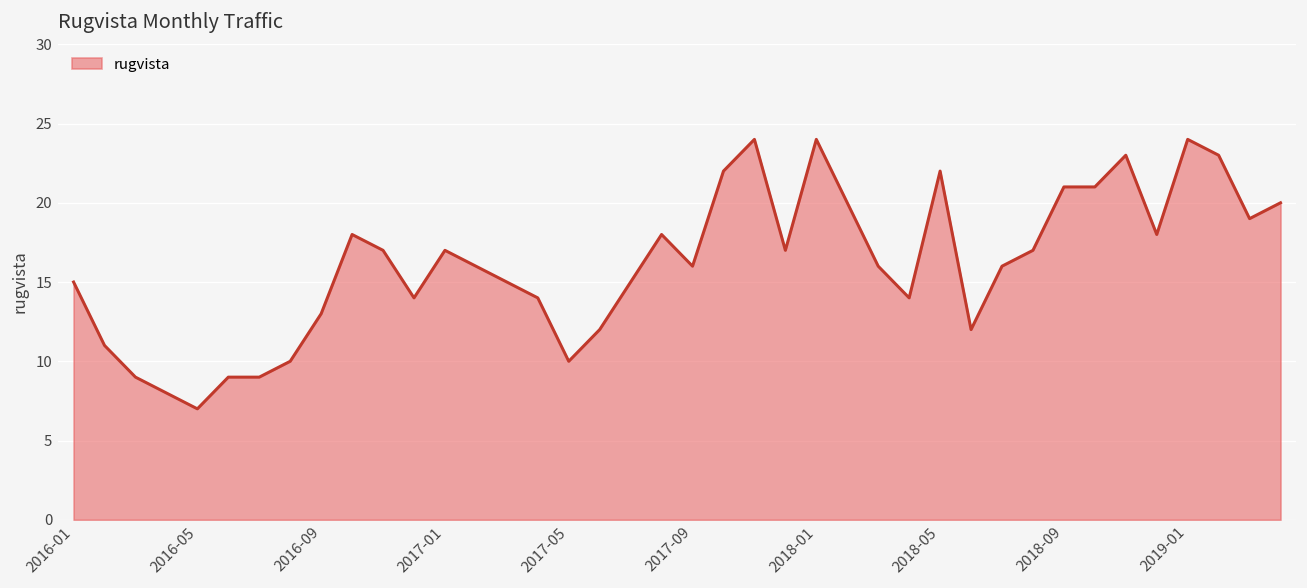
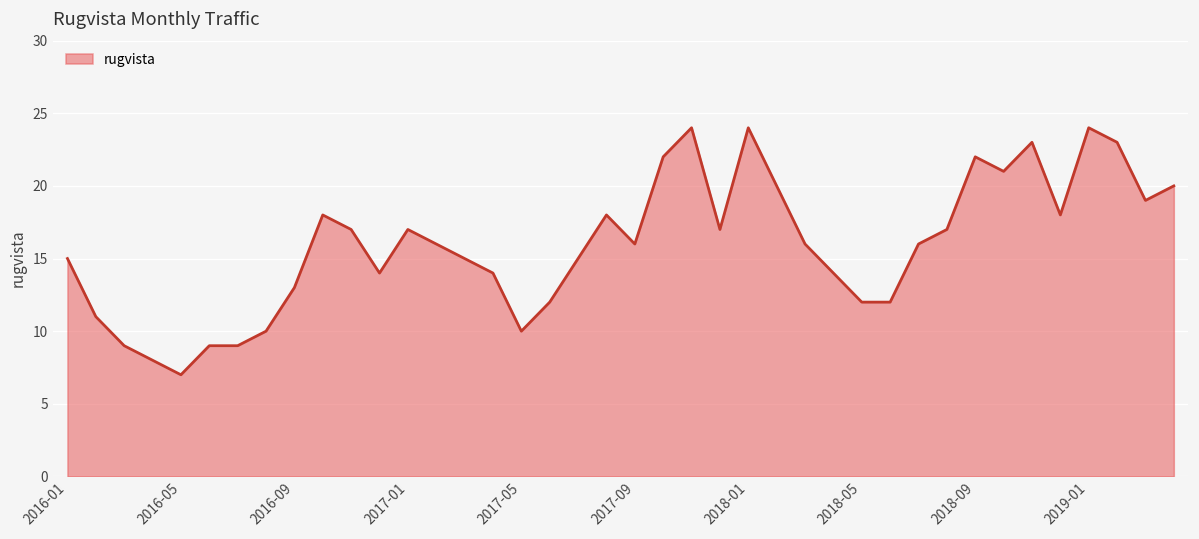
  {
    "2016-01": 15,
    "2016-05": 7,
    "2016-09": 13,
    "2017-01": 17,
    "2017-05": 10,
    "2017-09": 16,
    "2018-01": 24,
-   "2018-05": 22,
-   "2018-09": 21,
+   "2018-05": 12,
+   "2018-09": 22,
    "2019-01": 24
  }
